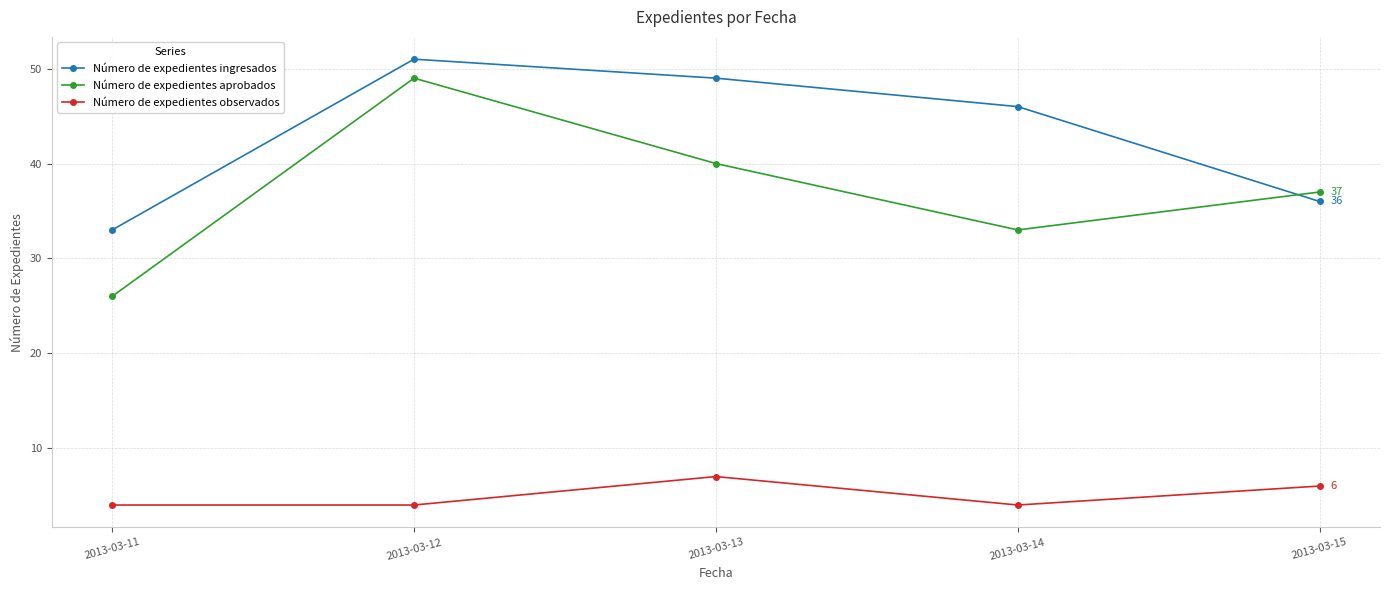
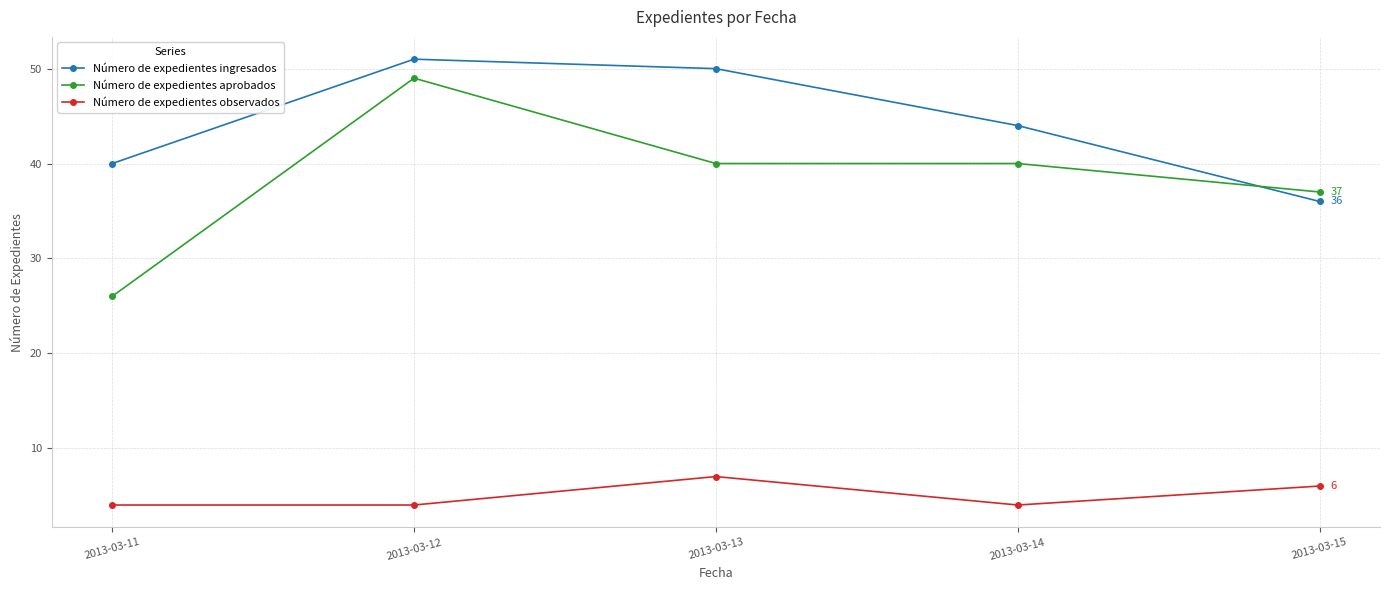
  {
    "Número de expedientes ingresados": {
-     "2013-03-11": 33,
+     "2013-03-11": 40,
      "2013-03-12": 51,
-     "2013-03-13": 49,
-     "2013-03-14": 46
+     "2013-03-13": 50,
+     "2013-03-14": 44
    },
    "Número de expedientes aprobados": {
      "2013-03-11": 26,
      "2013-03-12": 49,
      "2013-03-13": 40,
-     "2013-03-14": 33
+     "2013-03-14": 40
    },
    "Número de expedientes observados": {
      "2013-03-15": 6
    }
  }
